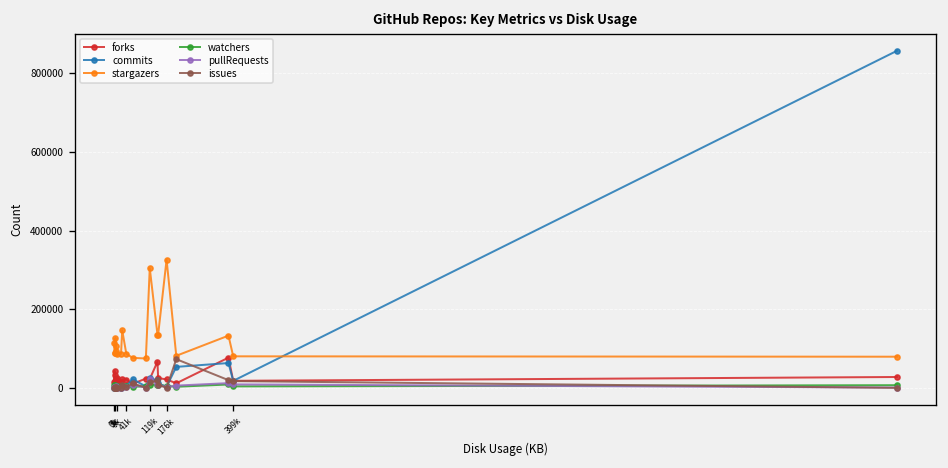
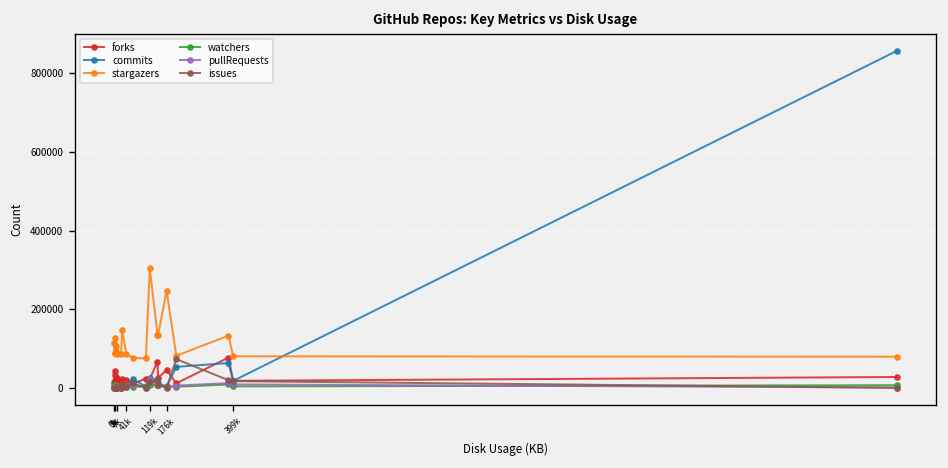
  {
    "forks": {
      "5k": 30000,
      "9k": 30000,
      "41k": 20000,
-     "176k": 20000
+     "176k": 50000
    },
    "stargazers": {
      "0k": 110000,
      "5k": 130000,
      "9k": 90000,
      "41k": 90000,
      "119k": 300000,
-     "176k": 330000,
+     "176k": 250000,
      "399k": 80000
    }
  }
